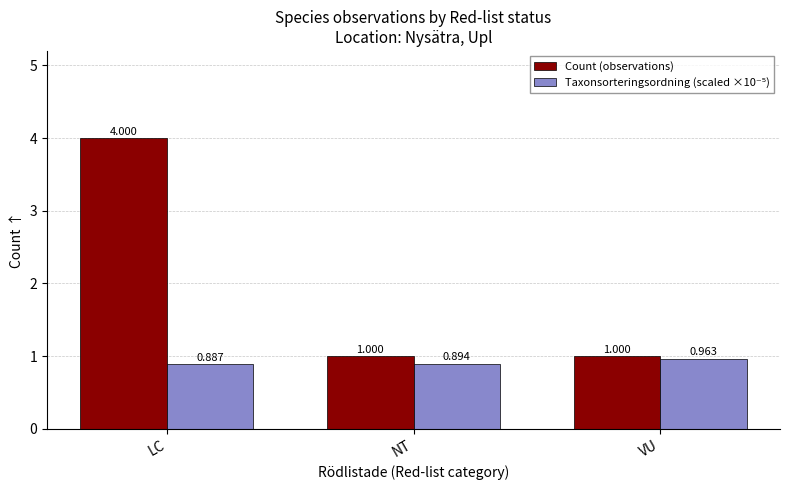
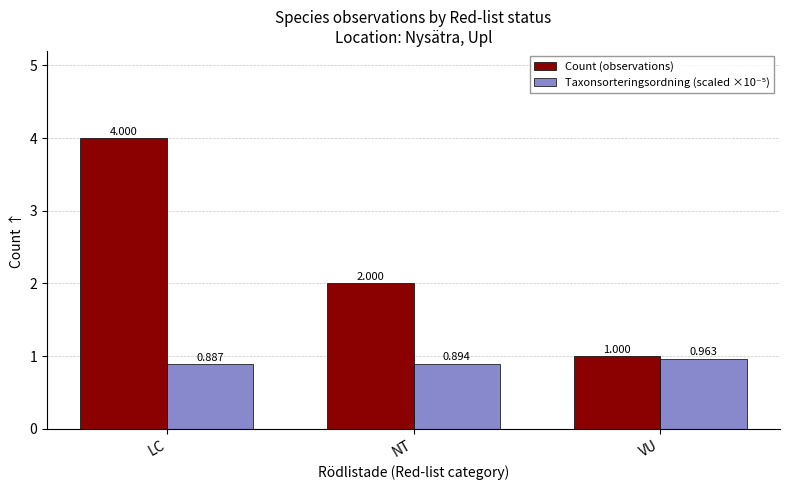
  {
    "Count (observations)": {
      "LC": 4.000,
-     "NT": 1.000,
+     "NT": 2.000,
      "VU": 1.000
    },
    "Taxonsorteringsordning (scaled ×10⁻⁵)": {
      "LC": 0.887,
      "NT": 0.894,
      "VU": 0.963
    }
  }
